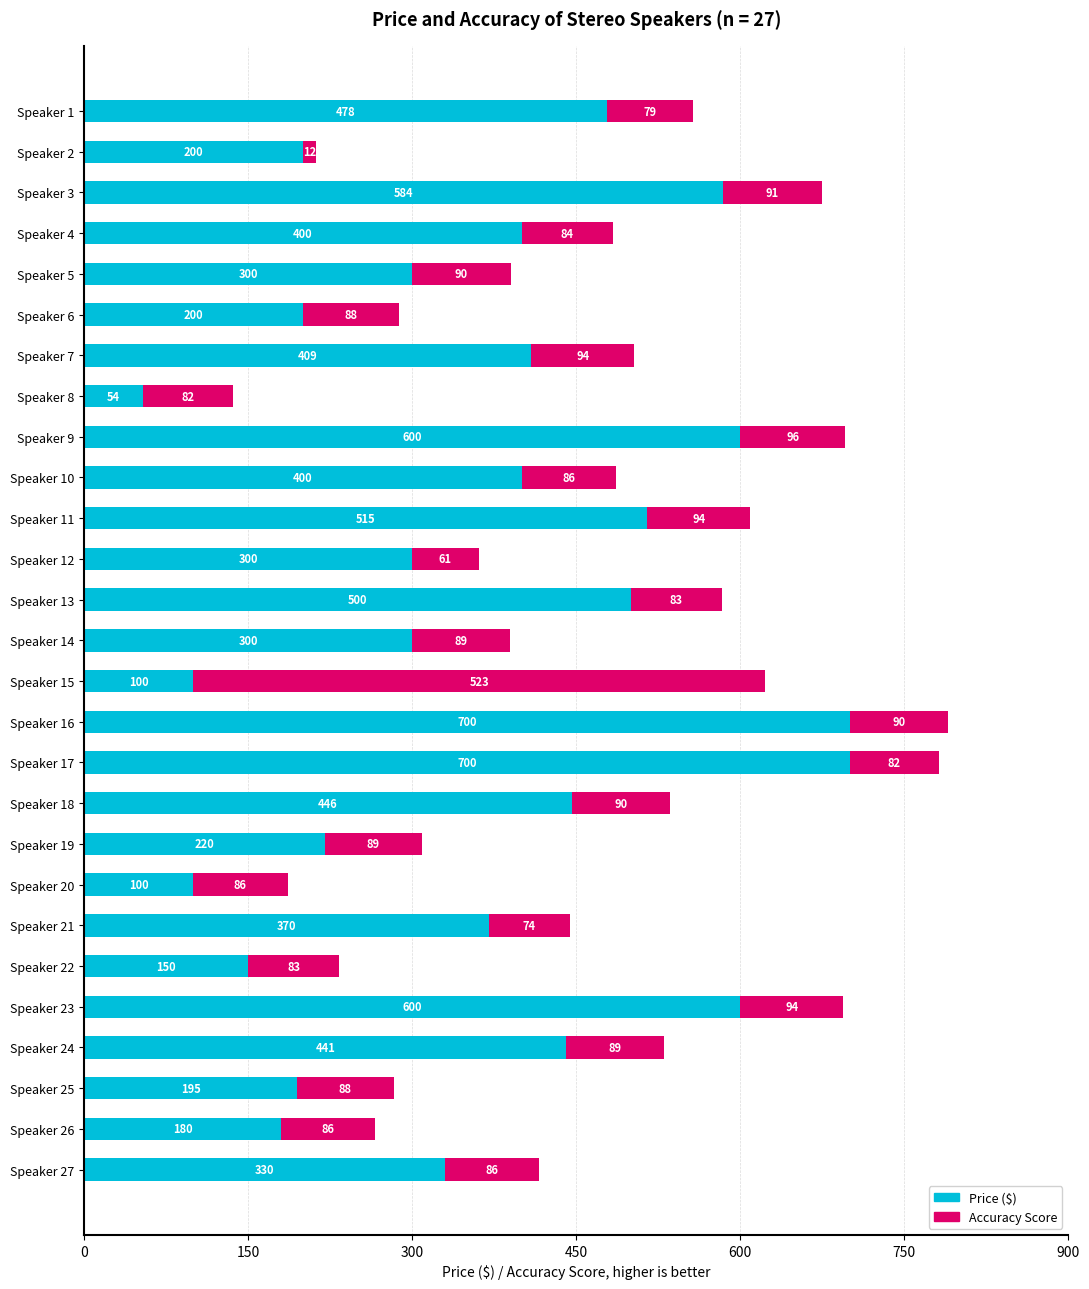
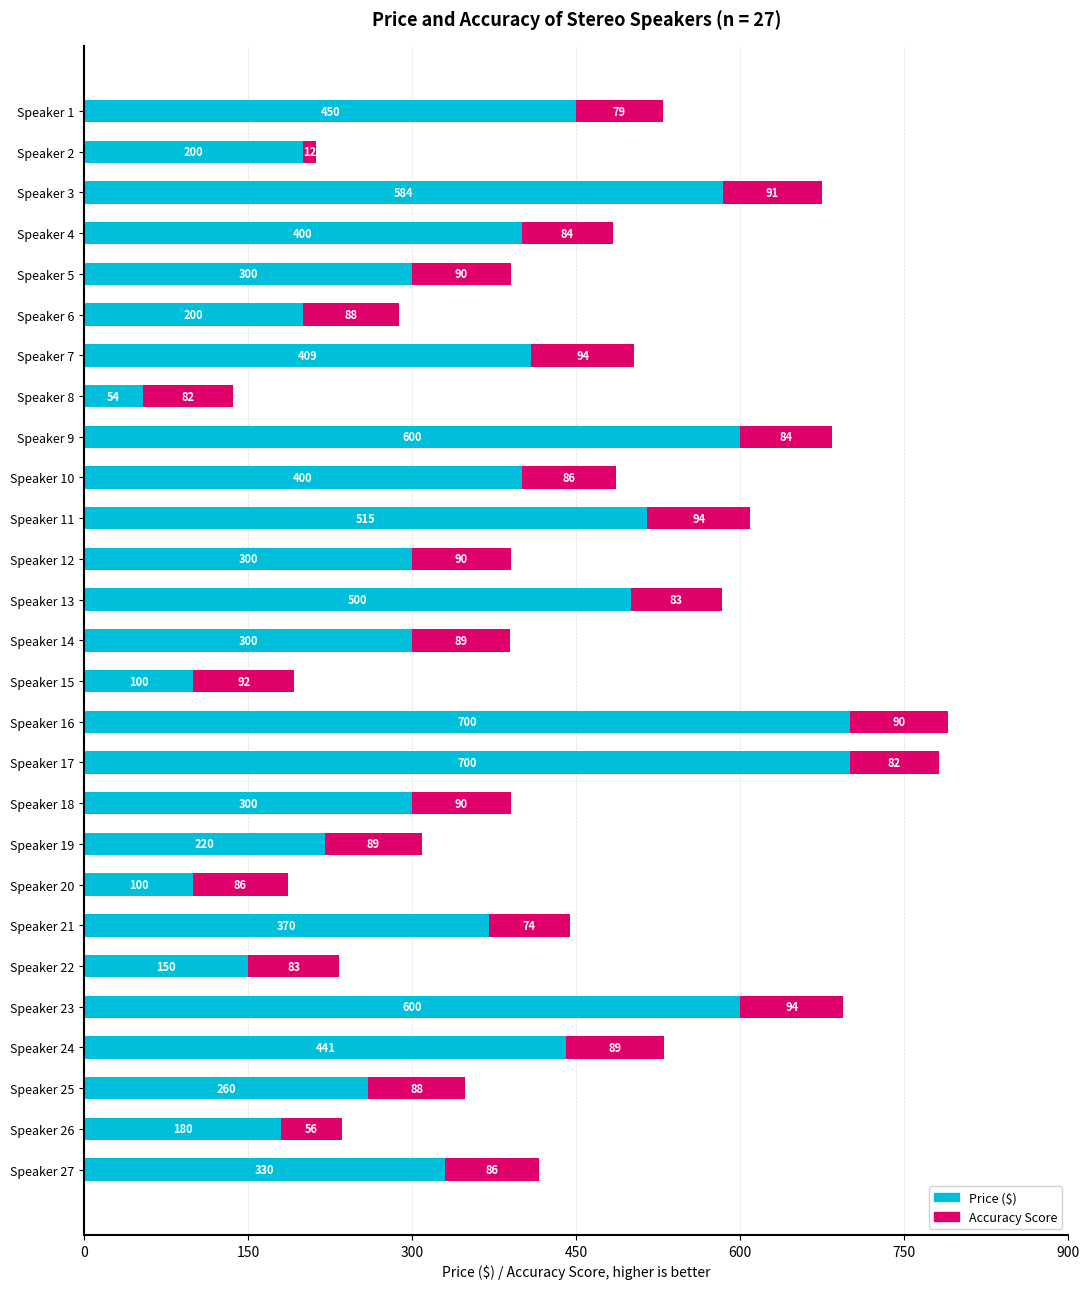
  {
    "Price ($)": {
-     "Speaker 1": 478,
+     "Speaker 1": 450,
      "Speaker 2": 200,
      "Speaker 3": 584,
      "Speaker 4": 400,
      "Speaker 5": 300,
      "Speaker 6": 200,
      "Speaker 7": 409,
      "Speaker 8": 54,
      "Speaker 9": 600,
      "Speaker 10": 400,
      "Speaker 11": 515,
      "Speaker 12": 300,
      "Speaker 13": 500,
      "Speaker 14": 300,
      "Speaker 15": 100,
      "Speaker 16": 700,
      "Speaker 17": 700,
-     "Speaker 18": 446,
+     "Speaker 18": 300,
      "Speaker 19": 220,
      "Speaker 20": 100,
      "Speaker 21": 370,
      "Speaker 22": 150,
      "Speaker 23": 600,
      "Speaker 24": 441,
-     "Speaker 25": 195,
+     "Speaker 25": 260,
      "Speaker 26": 180,
      "Speaker 27": 330
    },
    "Accuracy Score": {
      "Speaker 1": 79,
      "Speaker 2": 12,
      "Speaker 3": 91,
      "Speaker 4": 84,
      "Speaker 5": 90,
      "Speaker 6": 88,
      "Speaker 7": 94,
      "Speaker 8": 82,
-     "Speaker 9": 96,
+     "Speaker 9": 84,
      "Speaker 10": 86,
      "Speaker 11": 94,
-     "Speaker 12": 61,
+     "Speaker 12": 90,
      "Speaker 13": 83,
      "Speaker 14": 89,
-     "Speaker 15": 523,
+     "Speaker 15": 92,
      "Speaker 16": 90,
      "Speaker 17": 82,
      "Speaker 18": 90,
      "Speaker 19": 89,
      "Speaker 20": 86,
      "Speaker 21": 74,
      "Speaker 22": 83,
      "Speaker 23": 94,
      "Speaker 24": 89,
      "Speaker 25": 88,
-     "Speaker 26": 86,
+     "Speaker 26": 56,
      "Speaker 27": 86
    }
  }
